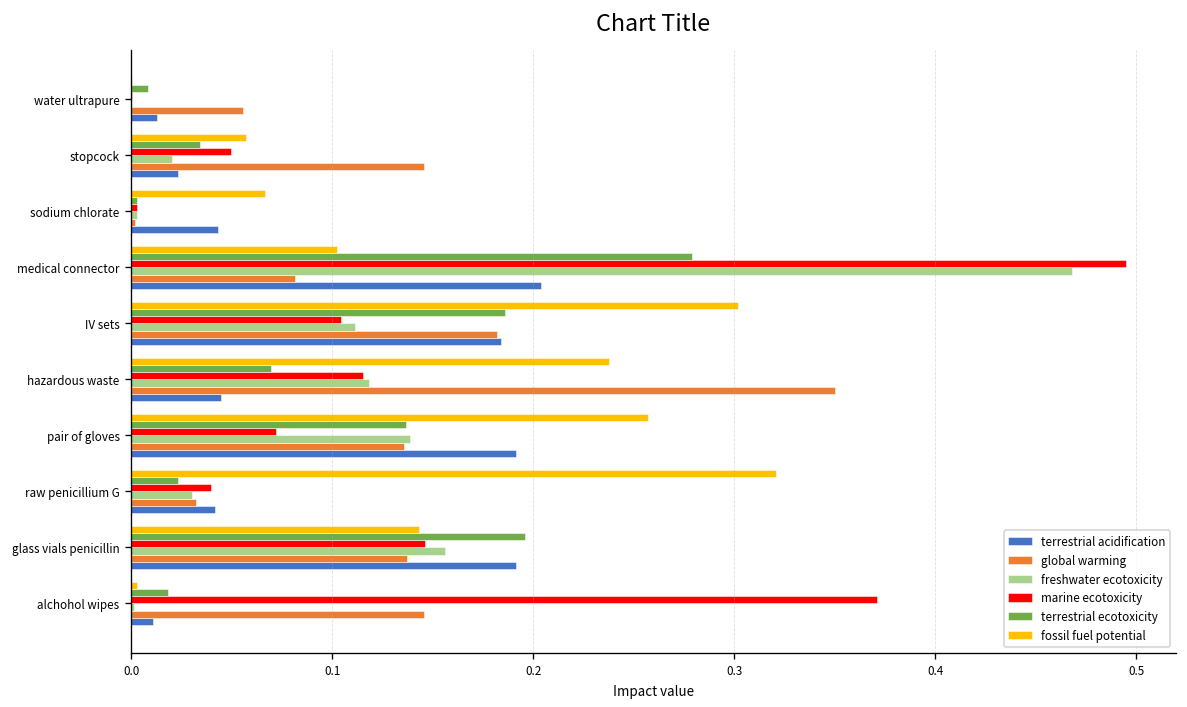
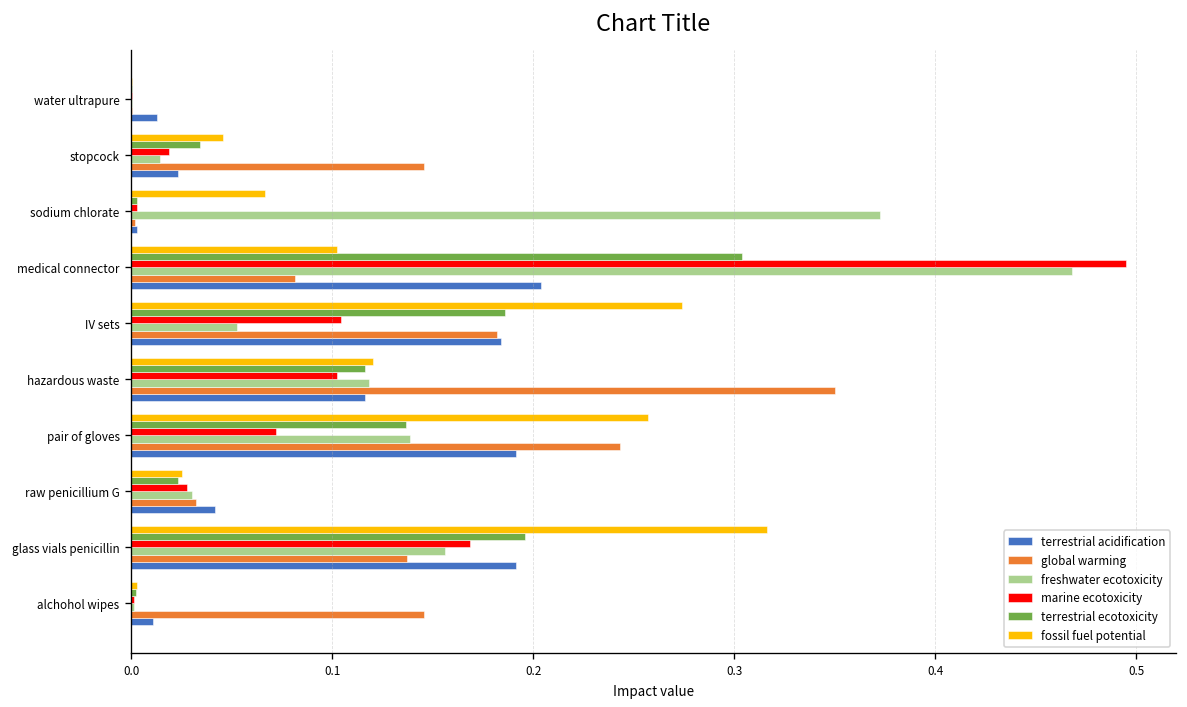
  {
    "terrestrial acidification": {
      "water ultrapure": 0.013,
      "stopcock": 0.023,
-     "sodium chlorate": 0.043,
+     "sodium chlorate": 0.003,
      "medical connector": 0.204,
      "IV sets": 0.184,
-     "hazardous waste": 0.044,
+     "hazardous waste": 0.116,
      "pair of gloves": 0.191,
      "raw penicillium G": 0.042,
      "glass vials penicillin": 0.191,
      "alchohol wipes": 0.011
    },
    "global warming": {
-     "water ultrapure": 0.055,
+     "water ultrapure": 0.000,
      "stopcock": 0.146,
      "sodium chlorate": 0.002,
      "medical connector": 0.081,
      "IV sets": 0.182,
      "hazardous waste": 0.350,
-     "pair of gloves": 0.136,
+     "pair of gloves": 0.243,
      "raw penicillium G": 0.032,
      "glass vials penicillin": 0.137,
      "alchohol wipes": 0.145
    },
    "freshwater ecotoxicity": {
-     "stopcock": 0.020,
-     "sodium chlorate": 0.003,
+     "stopcock": 0.015,
+     "sodium chlorate": 0.373,
      "medical connector": 0.468,
-     "IV sets": 0.111,
+     "IV sets": 0.053,
      "hazardous waste": 0.118,
      "pair of gloves": 0.139,
      "raw penicillium G": 0.030,
      "glass vials penicillin": 0.156
    },
    "marine ecotoxicity": {
-     "stopcock": 0.050,
+     "stopcock": 0.019,
      "sodium chlorate": 0.003,
      "medical connector": 0.495,
      "IV sets": 0.105,
-     "hazardous waste": 0.115,
+     "hazardous waste": 0.102,
      "pair of gloves": 0.072,
-     "raw penicillium G": 0.040,
-     "glass vials penicillin": 0.146,
-     "alchohol wipes": 0.371
+     "raw penicillium G": 0.028,
+     "glass vials penicillin": 0.169,
+     "alchohol wipes": 0.001
    },
    "terrestrial ecotoxicity": {
-     "water ultrapure": 0.009,
+     "water ultrapure": 0.000,
      "stopcock": 0.034,
      "sodium chlorate": 0.003,
-     "medical connector": 0.279,
+     "medical connector": 0.304,
      "IV sets": 0.186,
-     "hazardous waste": 0.069,
+     "hazardous waste": 0.116,
      "pair of gloves": 0.137,
      "raw penicillium G": 0.023,
      "glass vials penicillin": 0.196,
-     "alchohol wipes": 0.018
+     "alchohol wipes": 0.002
    },
    "fossil fuel potential": {
-     "stopcock": 0.057,
+     "stopcock": 0.045,
      "sodium chlorate": 0.066,
      "medical connector": 0.102,
-     "IV sets": 0.302,
-     "hazardous waste": 0.238,
+     "IV sets": 0.274,
+     "hazardous waste": 0.120,
      "pair of gloves": 0.257,
-     "raw penicillium G": 0.321,
-     "glass vials penicillin": 0.143,
+     "raw penicillium G": 0.025,
+     "glass vials penicillin": 0.316,
      "alchohol wipes": 0.003
    }
  }
